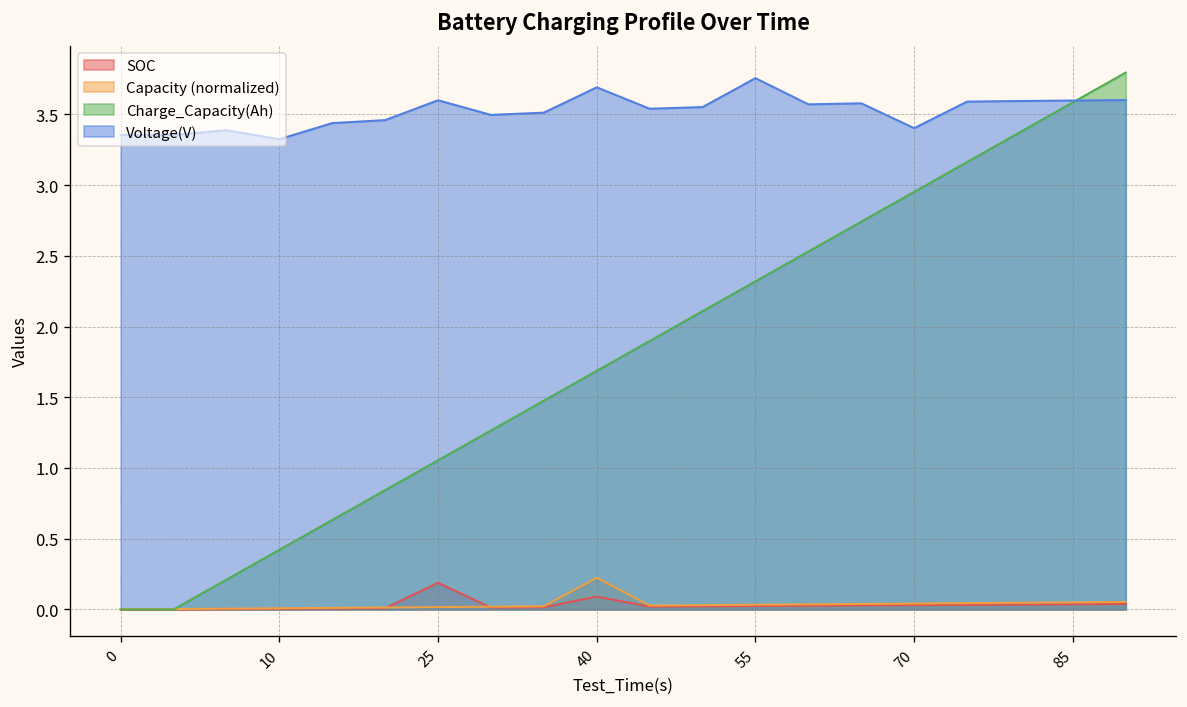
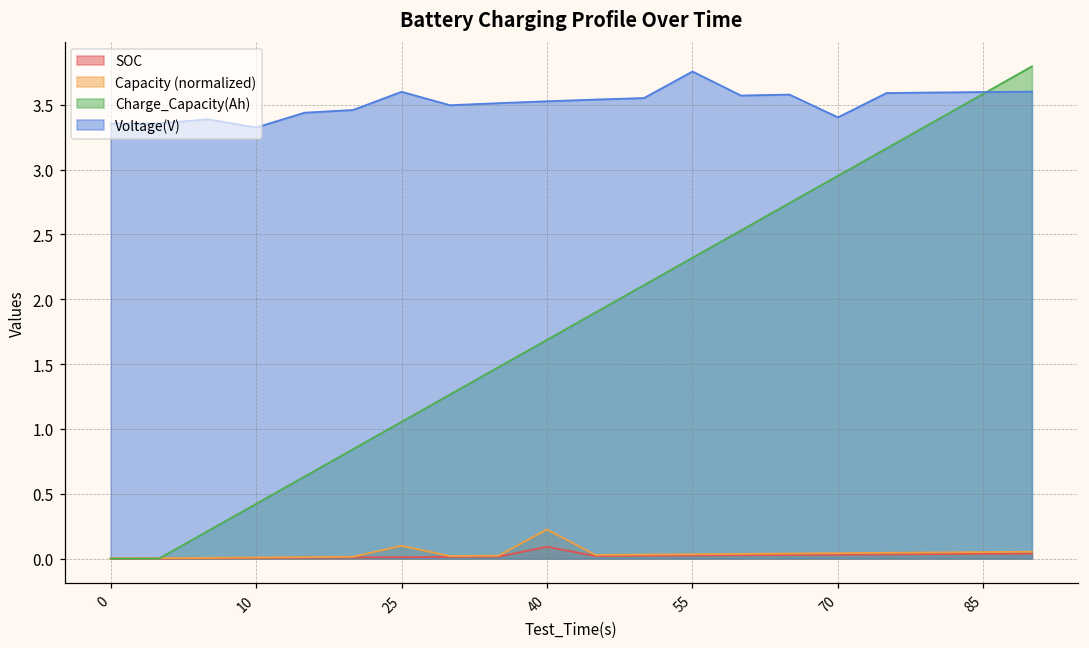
  {
    "SOC": {
-     "25": 0.19,
+     "25": 0.01,
      "40": 0.09
    },
    "Capacity (normalized)": {
-     "25": 0.02,
+     "25": 0.10,
      "40": 0.22
    },
    "Charge_Capacity(Ah)": {
      "10": 0.42,
      "25": 1.05,
      "40": 1.69,
      "55": 2.32,
      "70": 2.95
    },
    "Voltage(V)": {
      "25": 3.60,
-     "40": 3.69,
+     "40": 3.53,
      "55": 3.76,
      "70": 3.40
    }
  }
